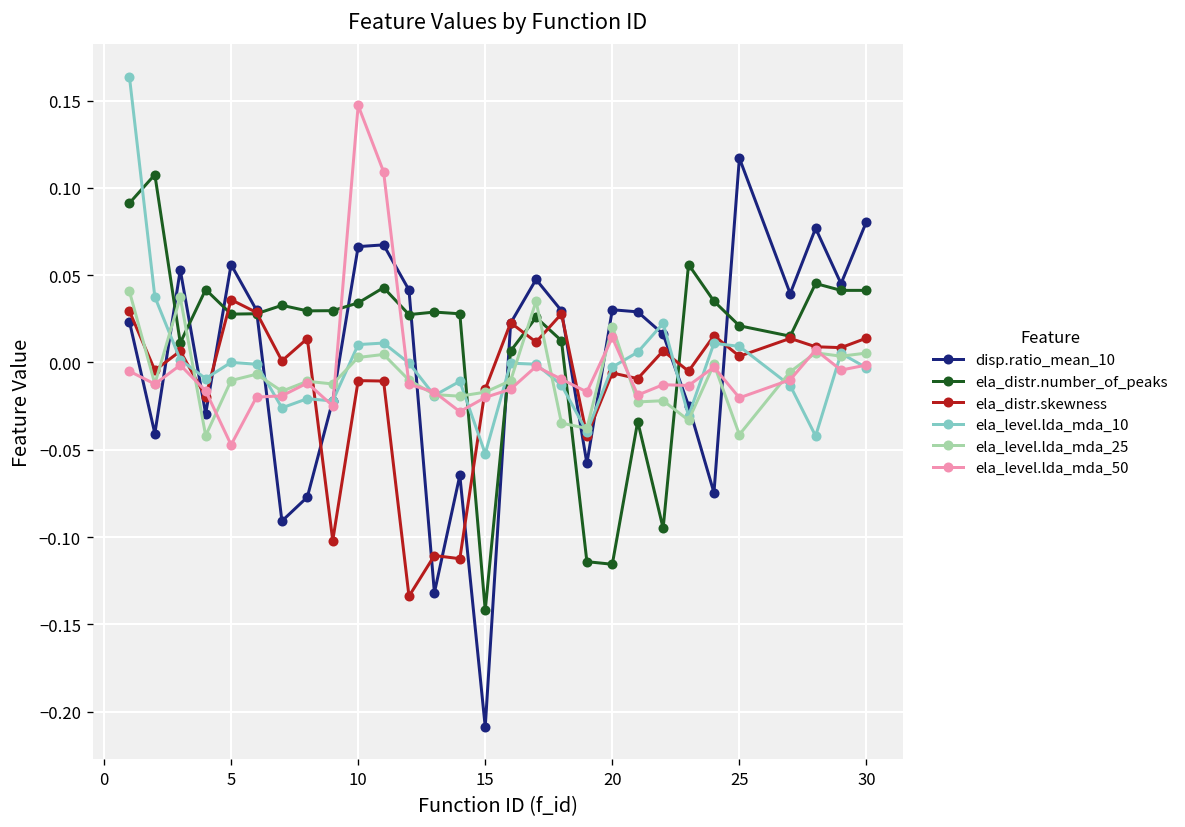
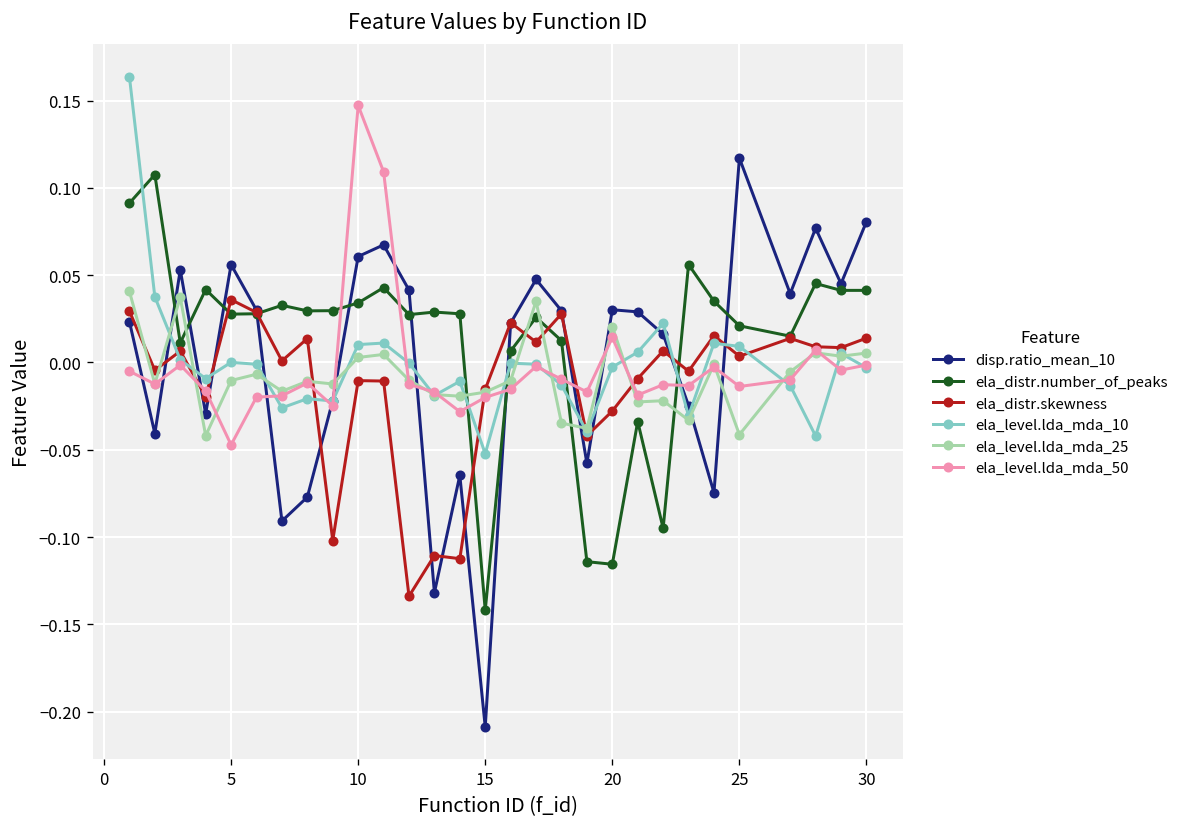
  {
    "disp.ratio_mean_10": {
      "5": 0.056,
-     "10": 0.066,
+     "10": 0.061,
      "15": -0.209,
      "20": 0.030,
      "25": 0.117,
      "30": 0.081
    },
    "ela_distr.number_of_peaks": {
      "5": 0.028,
      "10": 0.034,
      "15": -0.142,
      "20": -0.116,
      "25": 0.021,
      "30": 0.041
    },
    "ela_distr.skewness": {
      "5": 0.036,
      "10": -0.010,
-     "20": -0.006,
+     "20": -0.028,
      "25": 0.004,
      "30": 0.014
    },
    "ela_level.lda_mda_50": {
      "5": -0.047,
      "10": 0.147,
      "15": -0.020,
      "20": 0.014,
-     "25": -0.020
+     "25": -0.014
    }
  }
